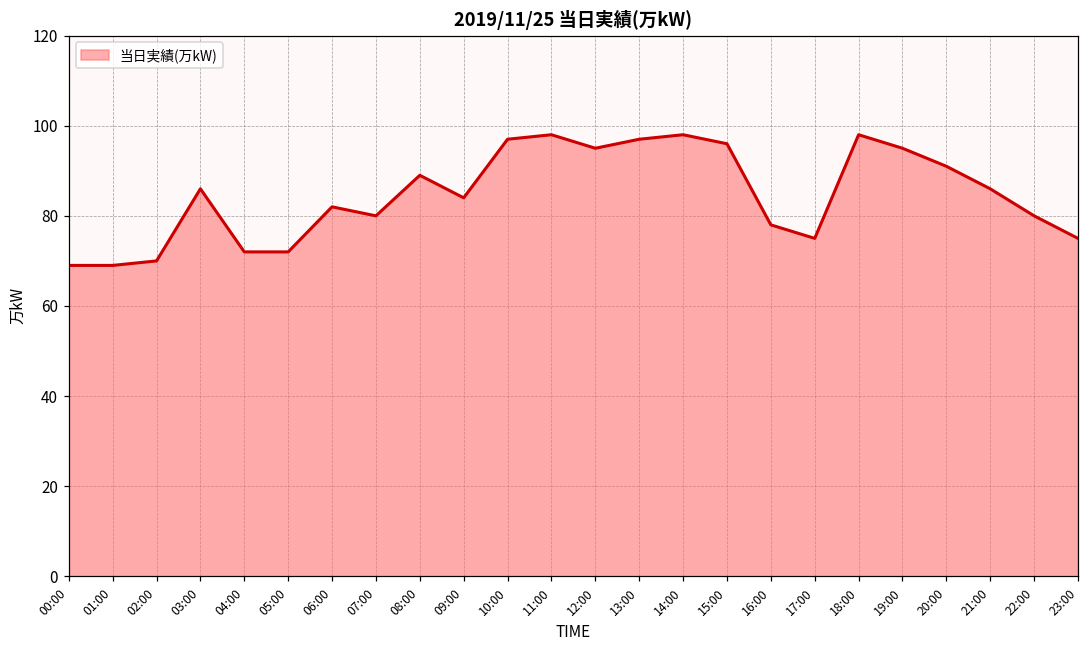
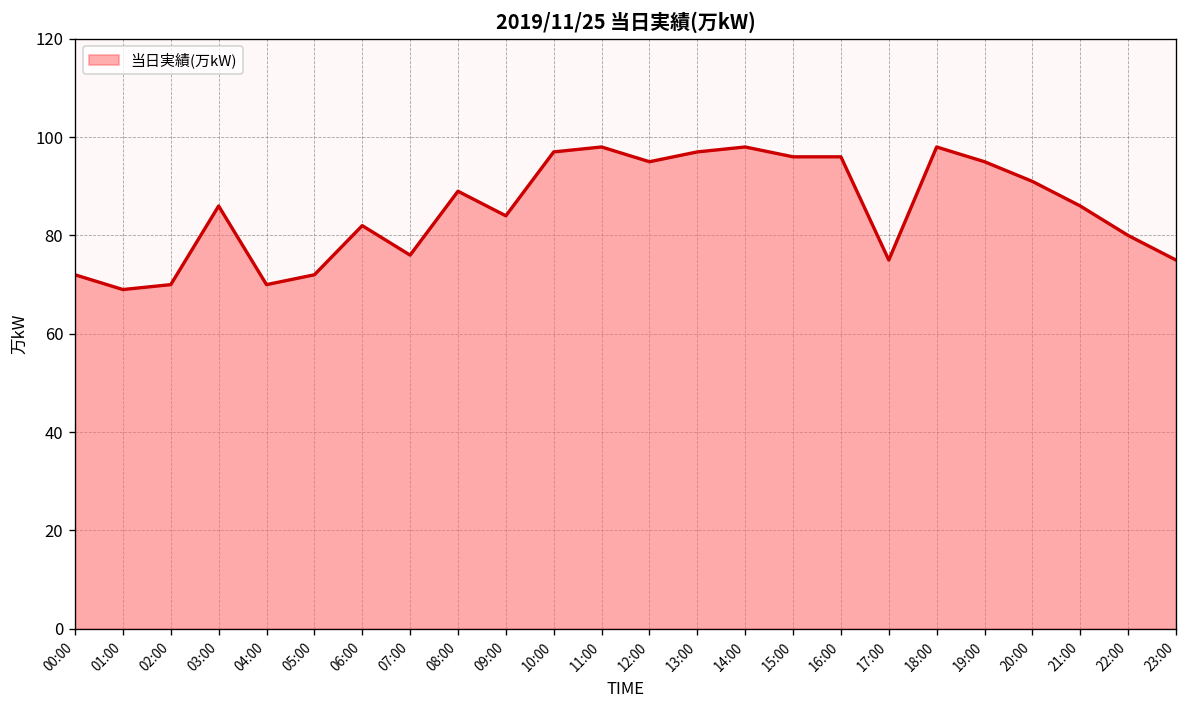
  {
-   "00:00": 69,
+   "00:00": 72,
    "01:00": 69,
    "02:00": 70,
    "03:00": 86,
-   "04:00": 72,
+   "04:00": 70,
    "05:00": 72,
    "06:00": 82,
-   "07:00": 80,
+   "07:00": 76,
    "08:00": 89,
    "09:00": 84,
    "10:00": 97,
    "11:00": 98,
    "12:00": 95,
    "13:00": 97,
    "14:00": 98,
    "15:00": 96,
-   "16:00": 78,
+   "16:00": 96,
    "17:00": 75,
    "18:00": 98,
    "19:00": 95,
    "20:00": 91,
    "21:00": 86,
    "22:00": 80,
    "23:00": 75
  }
